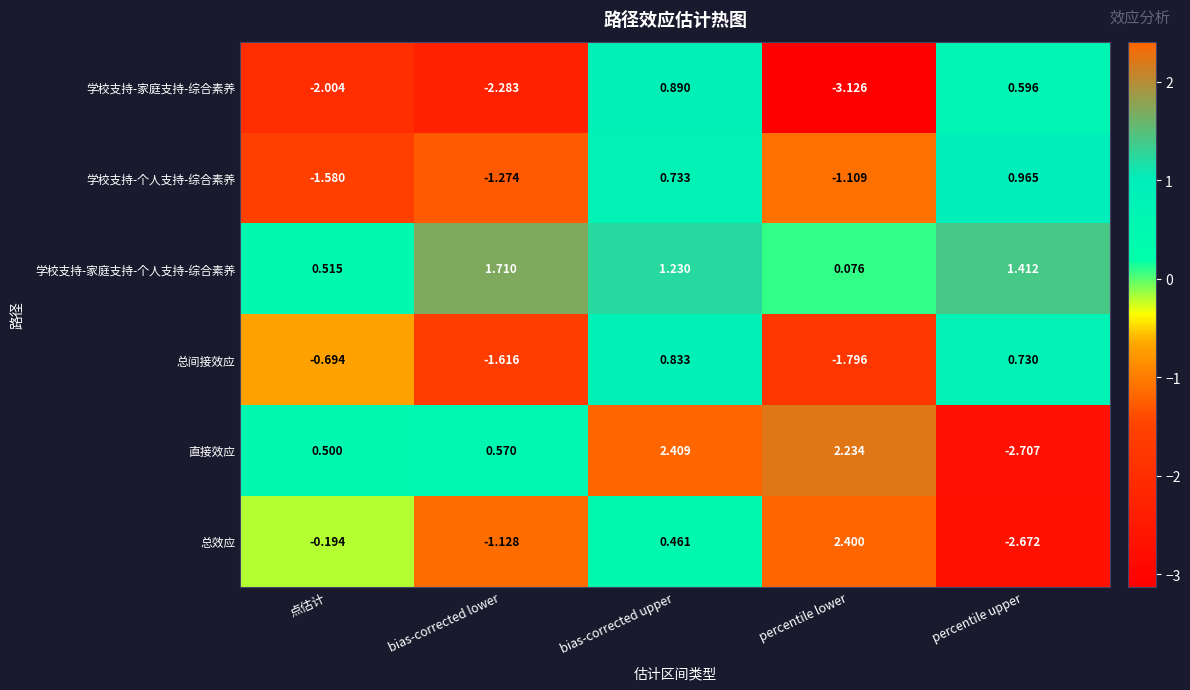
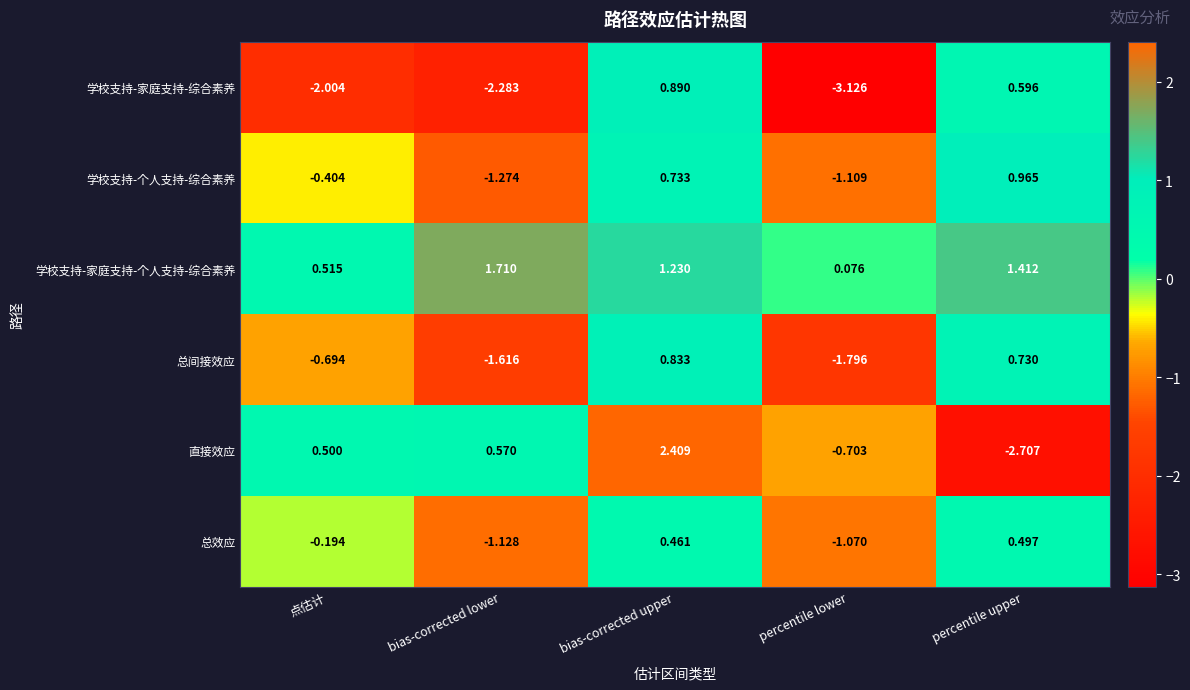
  {
    "学校支持-家庭支持-综合素养": {
      "点估计": -2.004,
      "bias-corrected lower": -2.283,
      "bias-corrected upper": 0.890,
      "percentile lower": -3.126,
      "percentile upper": 0.596
    },
    "学校支持-个人支持-综合素养": {
-     "点估计": -1.580,
+     "点估计": -0.404,
      "bias-corrected lower": -1.274,
      "bias-corrected upper": 0.733,
      "percentile lower": -1.109,
      "percentile upper": 0.965
    },
    "学校支持-家庭支持-个人支持-综合素养": {
      "点估计": 0.515,
      "bias-corrected lower": 1.710,
      "bias-corrected upper": 1.230,
      "percentile lower": 0.076,
      "percentile upper": 1.412
    },
    "总间接效应": {
      "点估计": -0.694,
      "bias-corrected lower": -1.616,
      "bias-corrected upper": 0.833,
      "percentile lower": -1.796,
      "percentile upper": 0.730
    },
    "直接效应": {
      "点估计": 0.500,
      "bias-corrected lower": 0.570,
      "bias-corrected upper": 2.409,
-     "percentile lower": 2.234,
+     "percentile lower": -0.703,
      "percentile upper": -2.707
    },
    "总效应": {
      "点估计": -0.194,
      "bias-corrected lower": -1.128,
      "bias-corrected upper": 0.461,
-     "percentile lower": 2.400,
-     "percentile upper": -2.672
+     "percentile lower": -1.070,
+     "percentile upper": 0.497
    }
  }
